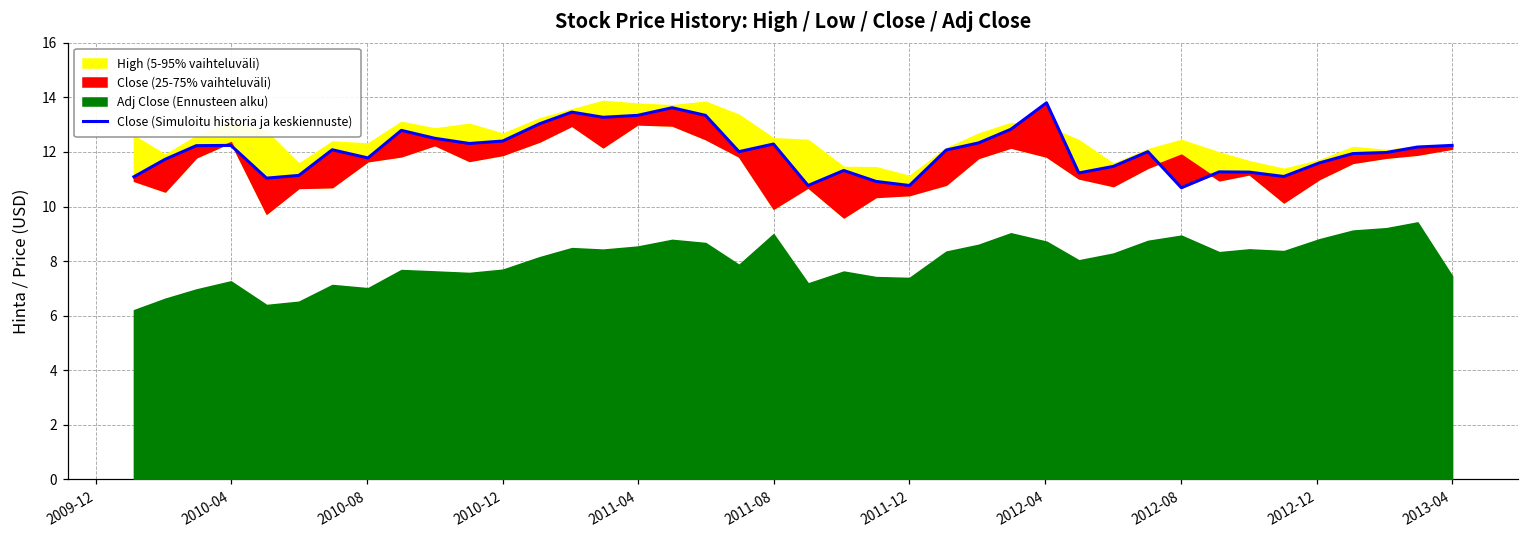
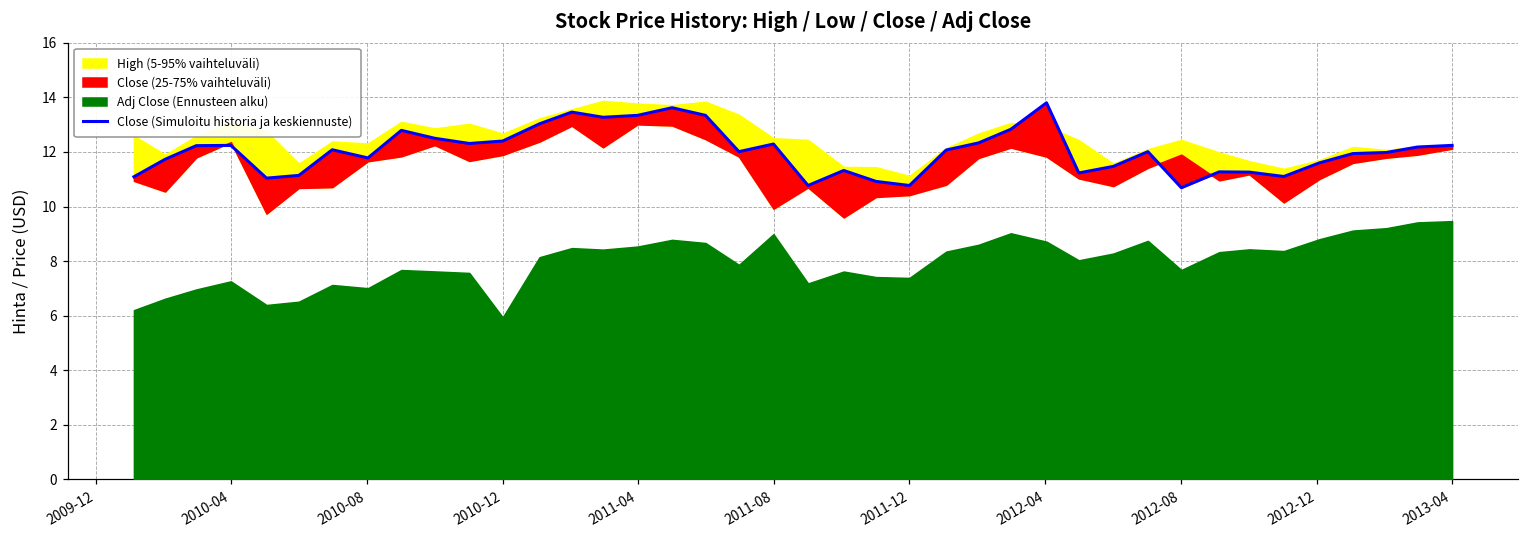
  {
    "Close (Simuloitu historia ja keskiennuste)": {
      "2010-04": 12.2,
      "2012-08": 10.7
    },
    "Adj Close (Ennusteen alku)": {
      "2010-04": 7.3,
-     "2010-12": 7.7,
+     "2010-12": 5.9,
      "2011-04": 8.5,
      "2011-08": 9.0,
      "2011-12": 7.4,
-     "2012-08": 8.9,
-     "2013-04": 7.5
+     "2012-08": 7.7,
+     "2013-04": 9.5
    }
  }
